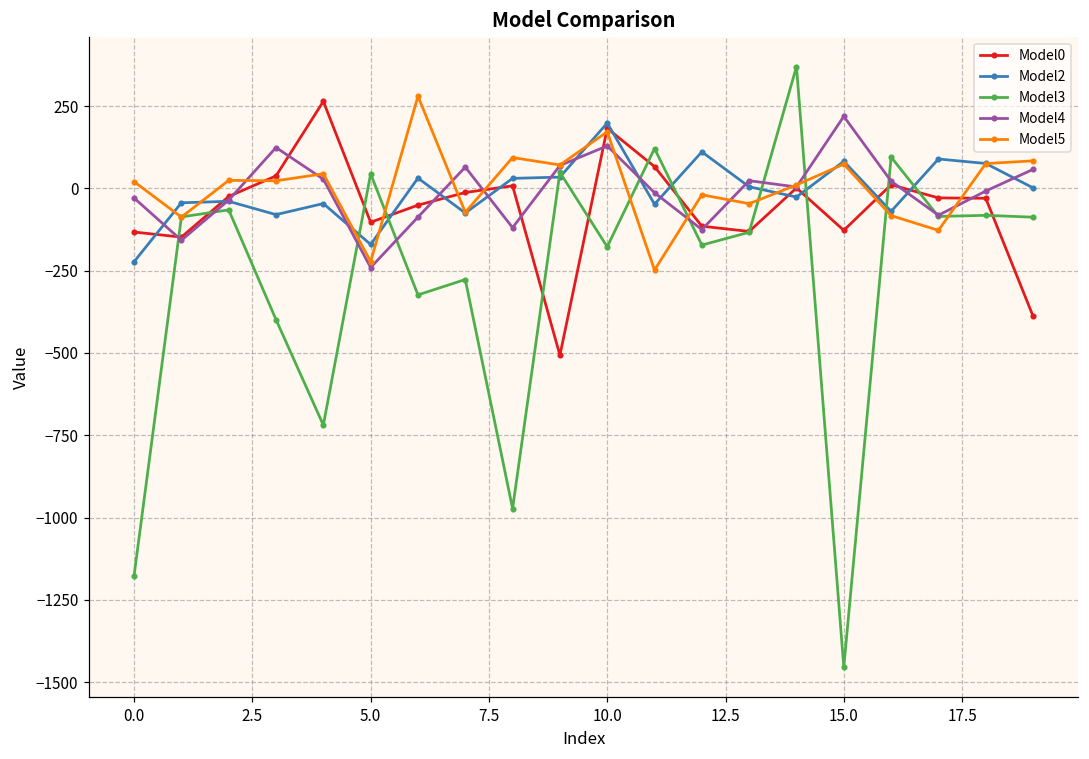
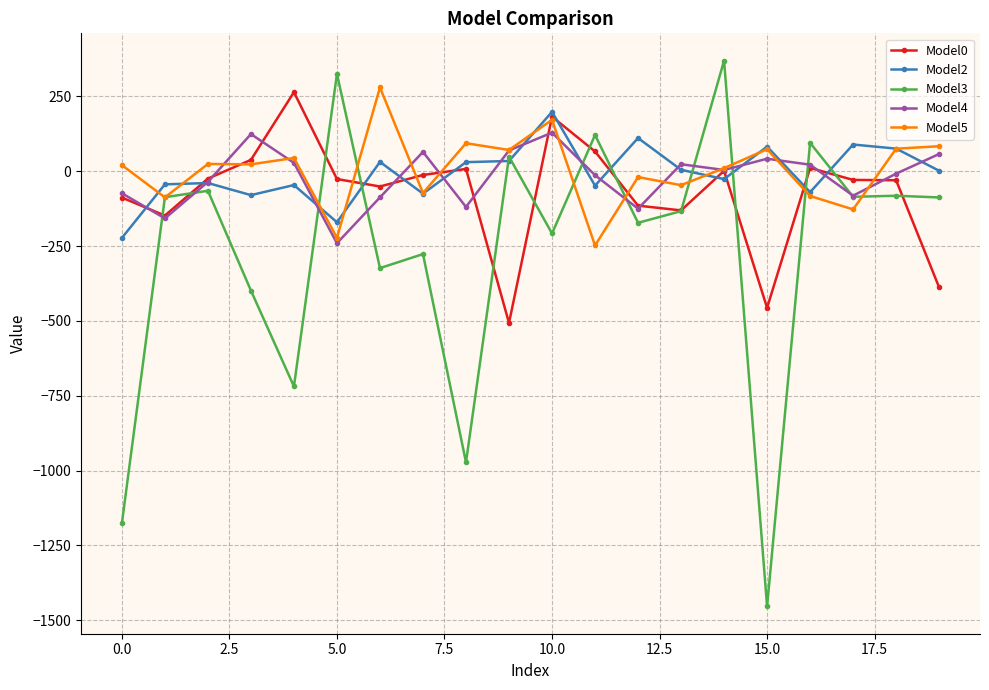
  {
    "Model0": {
-     "0.0": -130,
-     "5.0": -100,
+     "0.0": -90,
+     "5.0": -30,
      "10.0": 180,
-     "15.0": -130
+     "15.0": -460
    },
    "Model2": {
      "0.0": -220,
      "5.0": -170,
      "10.0": 200,
      "15.0": 80
    },
    "Model3": {
      "0.0": -1180,
-     "5.0": 40,
-     "10.0": -180,
+     "5.0": 330,
+     "10.0": -210,
      "15.0": -1450
    },
    "Model4": {
-     "0.0": -30,
+     "0.0": -70,
      "5.0": -240,
      "10.0": 130,
-     "15.0": 220
+     "15.0": 40
    },
    "Model5": {
      "0.0": 20,
      "5.0": -220,
      "10.0": 170,
      "15.0": 70
    }
  }
